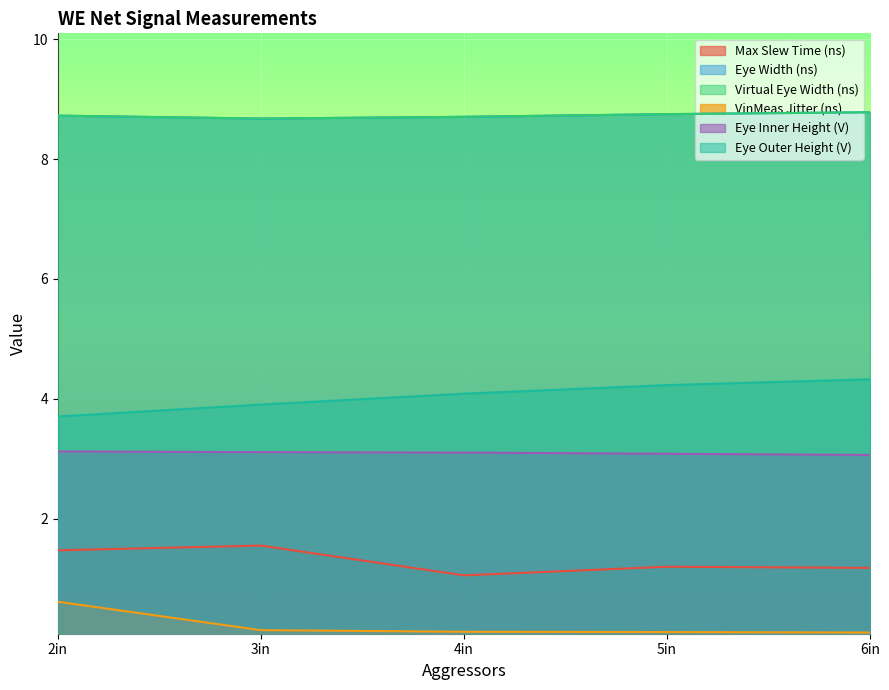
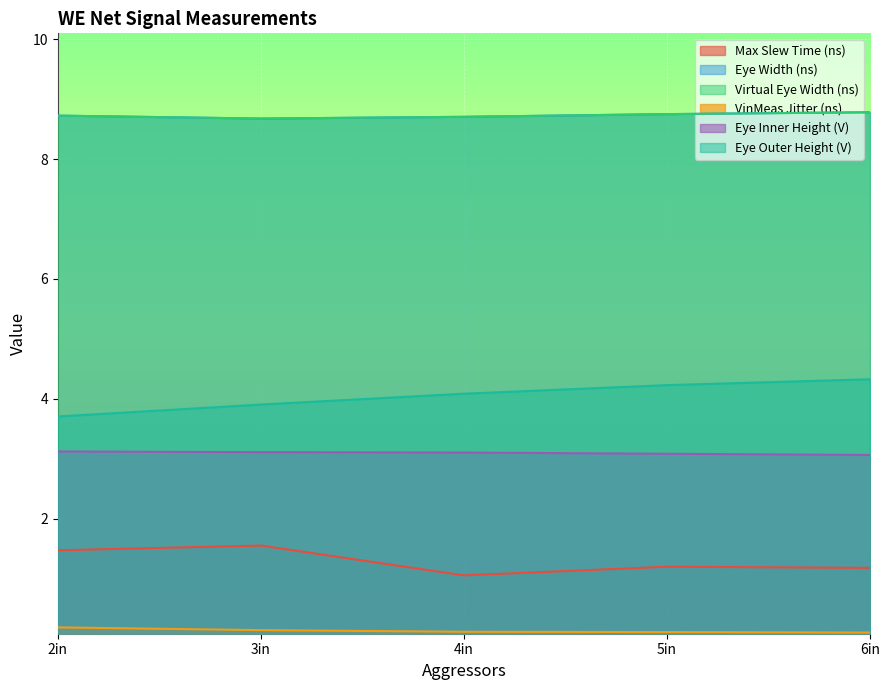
  {
    "Max Slew Time (ns)": {
      "2in": 1.5,
      "3in": 1.6,
      "4in": 1.1,
      "5in": 1.2,
      "6in": 1.2
    },
    "VinMeas Jitter (ns)": {
-     "2in": 0.6,
+     "2in": 0.2,
      "3in": 0.1,
      "4in": 0.1,
      "5in": 0.1,
      "6in": 0.1
    },
    "Eye Inner Height (V)": {
      "2in": 3.1,
      "3in": 3.1,
      "4in": 3.1,
      "5in": 3.1,
      "6in": 3.1
    }
  }
